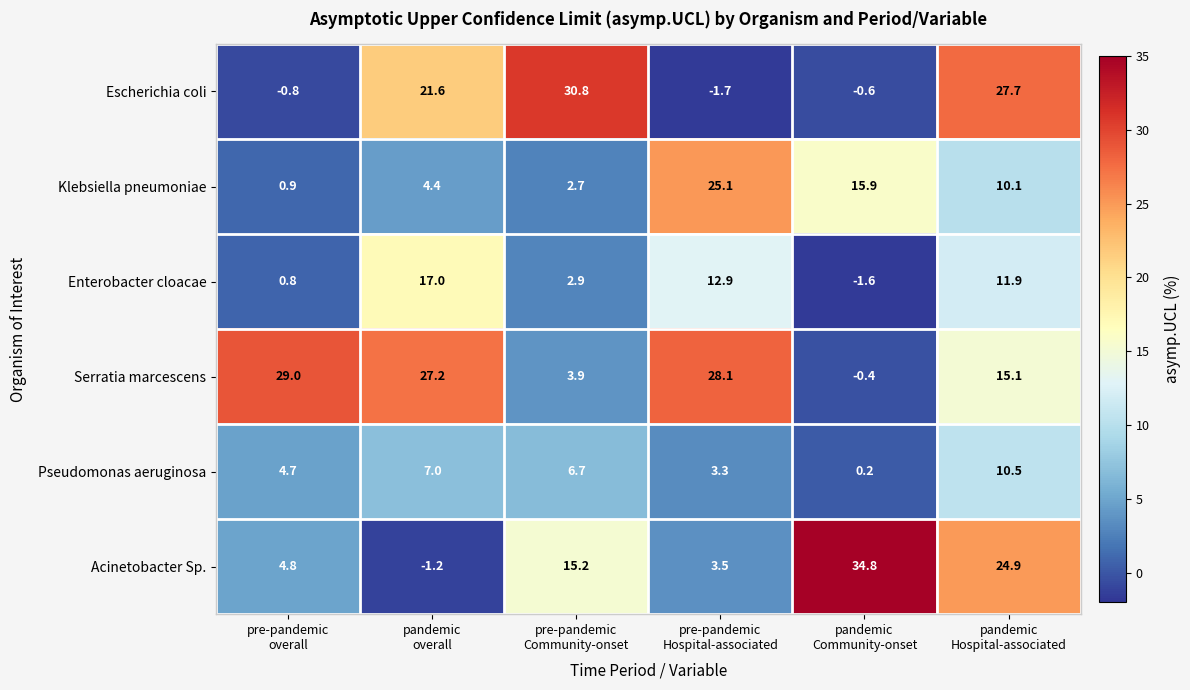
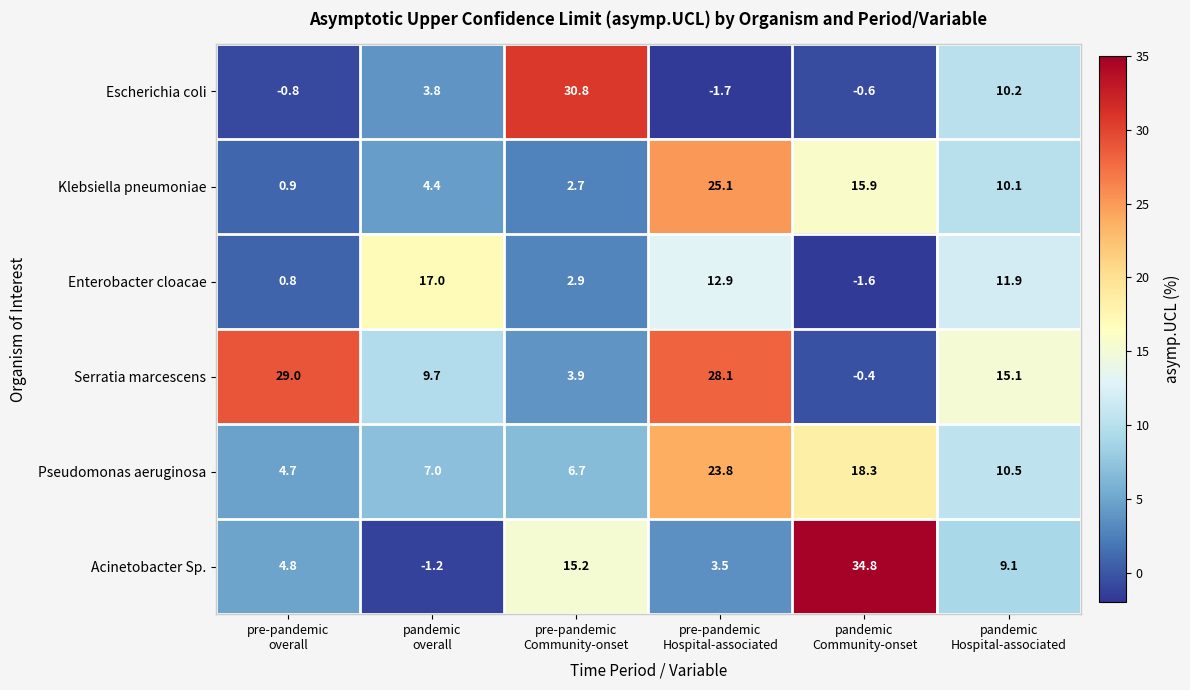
  {
    "Escherichia coli": {
      "pre-pandemic overall": -0.8,
-     "pandemic overall": 21.6,
+     "pandemic overall": 3.8,
      "pre-pandemic Community-onset": 30.8,
      "pre-pandemic Hospital-associated": -1.7,
      "pandemic Community-onset": -0.6,
-     "pandemic Hospital-associated": 27.7
+     "pandemic Hospital-associated": 10.2
    },
    "Klebsiella pneumoniae": {
      "pre-pandemic overall": 0.9,
      "pandemic overall": 4.4,
      "pre-pandemic Community-onset": 2.7,
      "pre-pandemic Hospital-associated": 25.1,
      "pandemic Community-onset": 15.9,
      "pandemic Hospital-associated": 10.1
    },
    "Enterobacter cloacae": {
      "pre-pandemic overall": 0.8,
      "pandemic overall": 17.0,
      "pre-pandemic Community-onset": 2.9,
      "pre-pandemic Hospital-associated": 12.9,
      "pandemic Community-onset": -1.6,
      "pandemic Hospital-associated": 11.9
    },
    "Serratia marcescens": {
      "pre-pandemic overall": 29.0,
-     "pandemic overall": 27.2,
+     "pandemic overall": 9.7,
      "pre-pandemic Community-onset": 3.9,
      "pre-pandemic Hospital-associated": 28.1,
      "pandemic Community-onset": -0.4,
      "pandemic Hospital-associated": 15.1
    },
    "Pseudomonas aeruginosa": {
      "pre-pandemic overall": 4.7,
      "pandemic overall": 7.0,
      "pre-pandemic Community-onset": 6.7,
-     "pre-pandemic Hospital-associated": 3.3,
-     "pandemic Community-onset": 0.2,
+     "pre-pandemic Hospital-associated": 23.8,
+     "pandemic Community-onset": 18.3,
      "pandemic Hospital-associated": 10.5
    },
    "Acinetobacter Sp.": {
      "pre-pandemic overall": 4.8,
      "pandemic overall": -1.2,
      "pre-pandemic Community-onset": 15.2,
      "pre-pandemic Hospital-associated": 3.5,
      "pandemic Community-onset": 34.8,
-     "pandemic Hospital-associated": 24.9
+     "pandemic Hospital-associated": 9.1
    }
  }
